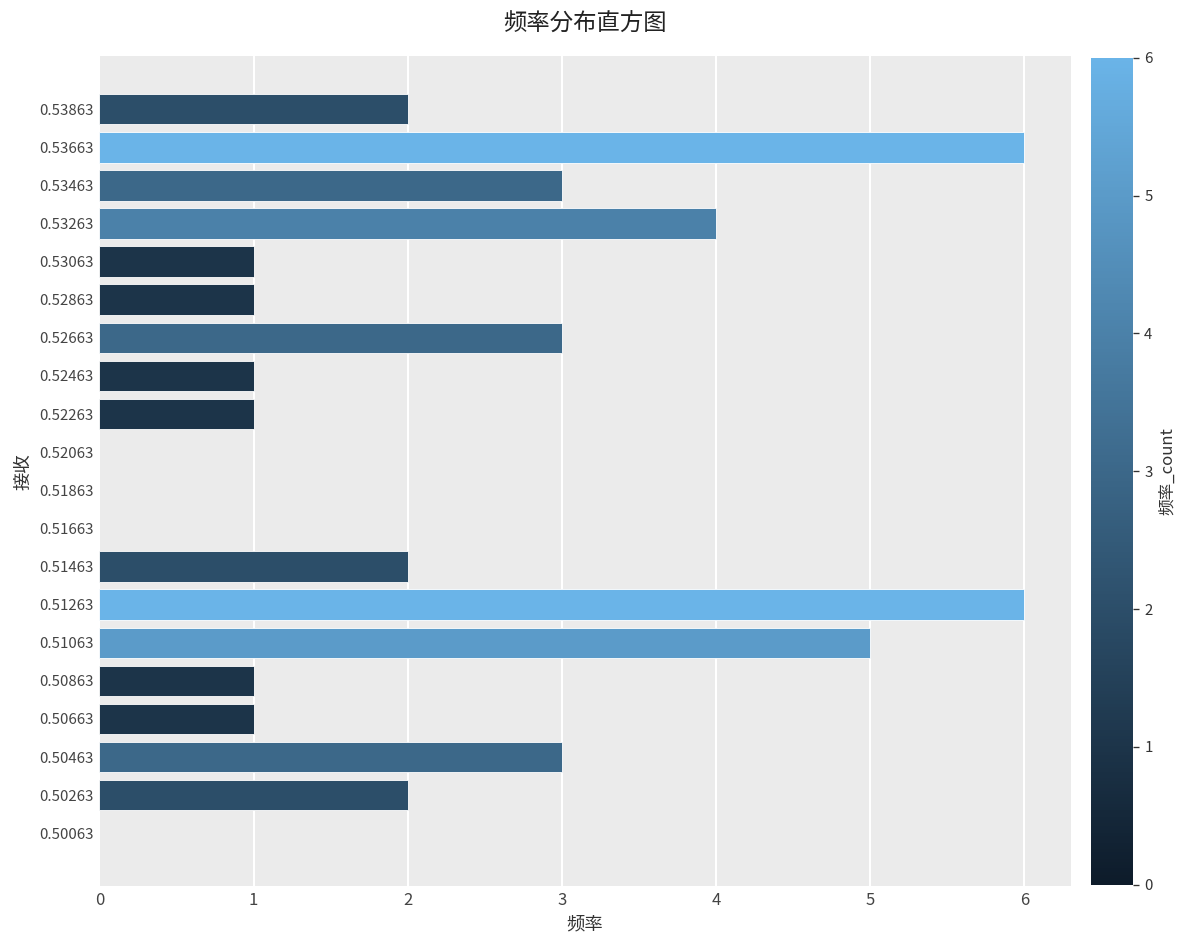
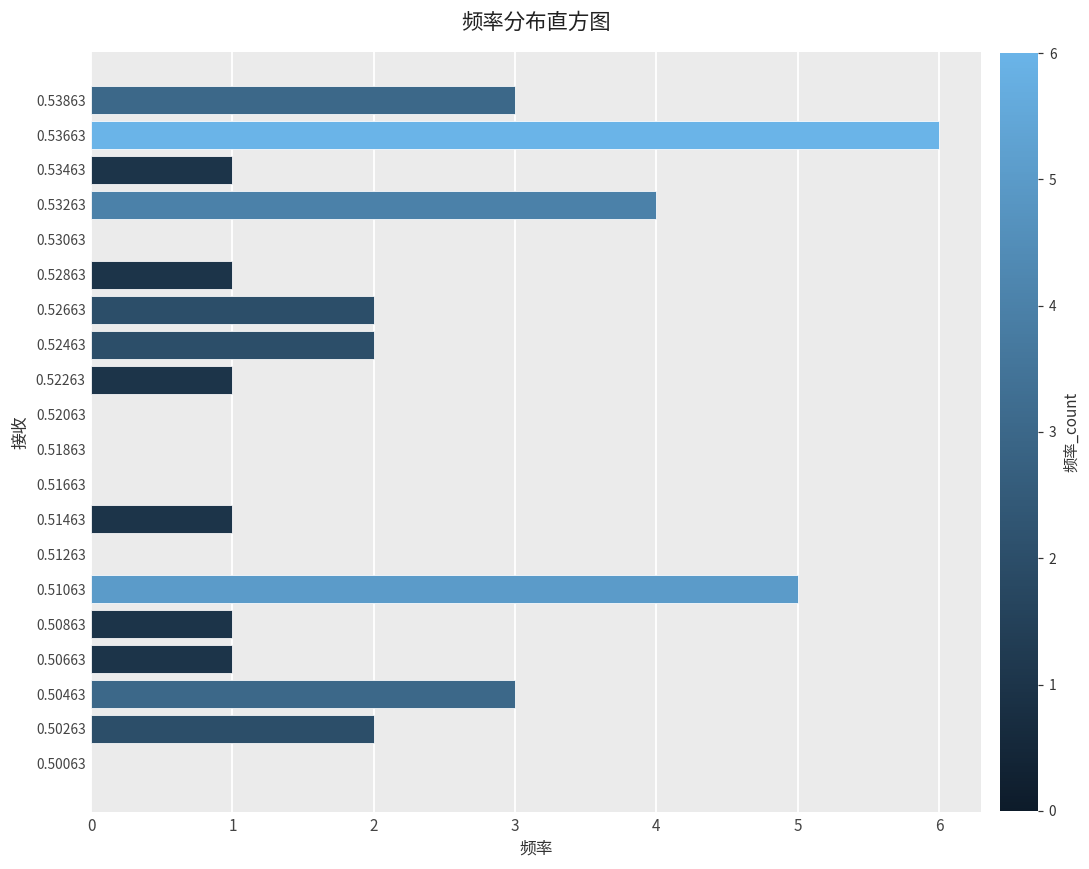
  {
-   "0.53863": 2,
+   "0.53863": 3,
    "0.53663": 6,
-   "0.53463": 3,
+   "0.53463": 1,
    "0.53263": 4,
-   "0.53063": 1,
+   "0.53063": 0,
    "0.52863": 1,
-   "0.52663": 3,
-   "0.52463": 1,
+   "0.52663": 2,
+   "0.52463": 2,
    "0.52263": 1,
    "0.52063": 0,
    "0.51863": 0,
    "0.51663": 0,
-   "0.51463": 2,
-   "0.51263": 6,
+   "0.51463": 1,
+   "0.51263": 0,
    "0.51063": 5,
    "0.50863": 1,
    "0.50663": 1,
    "0.50463": 3,
    "0.50263": 2,
    "0.50063": 0
  }
